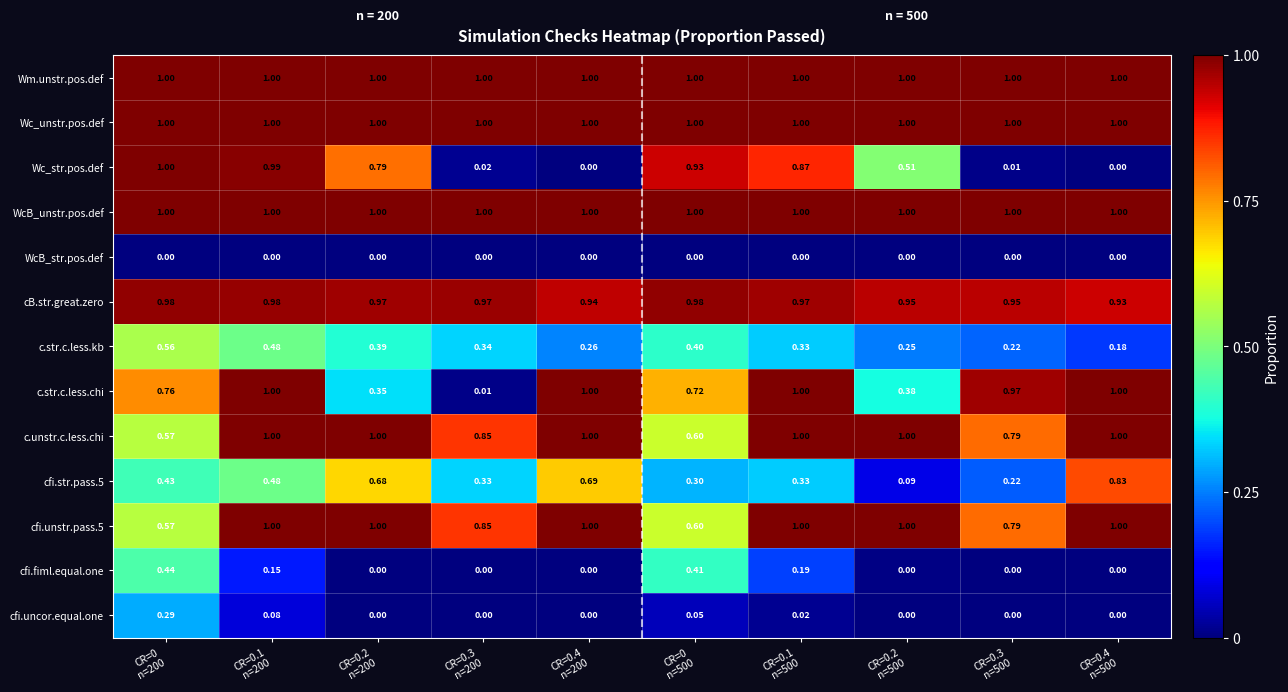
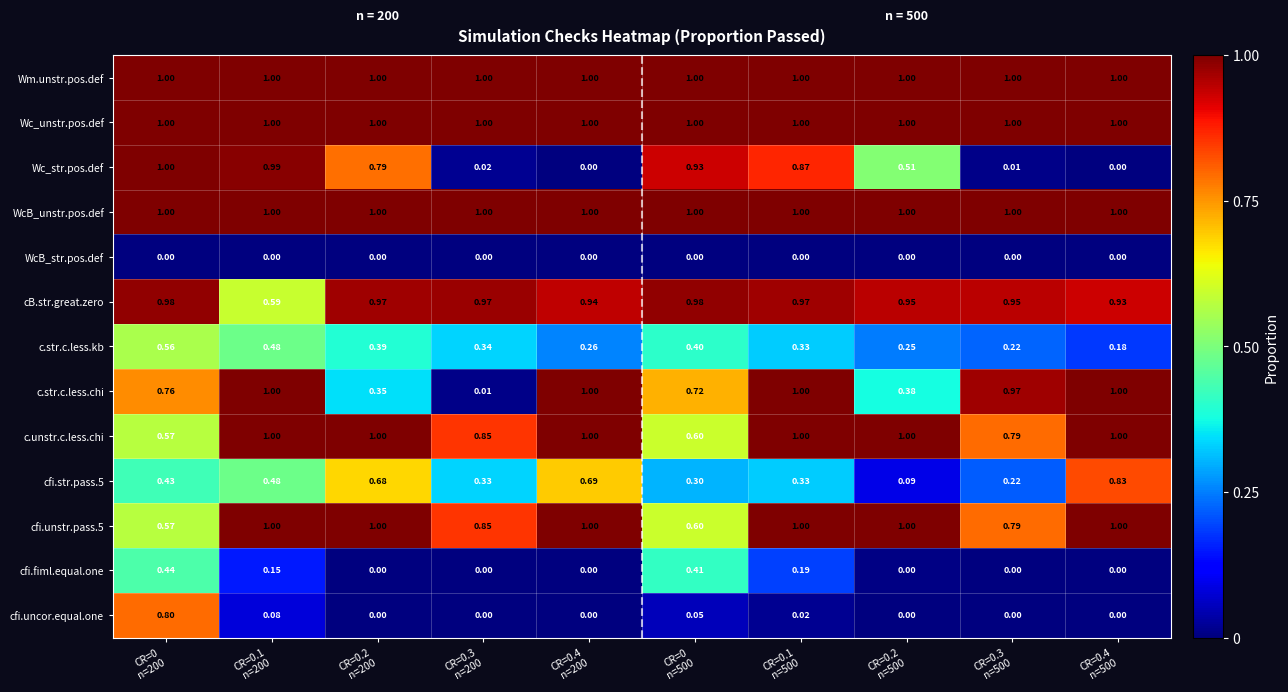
  {
    "Wm.unstr.pos.def": {
      "CR=0 n=200": 1.00,
      "CR=0.1 n=200": 1.00,
      "CR=0.2 n=200": 1.00,
      "CR=0.3 n=200": 1.00,
      "CR=0.4 n=200": 1.00,
      "CR=0 n=500": 1.00,
      "CR=0.1 n=500": 1.00,
      "CR=0.2 n=500": 1.00,
      "CR=0.3 n=500": 1.00,
      "CR=0.4 n=500": 1.00
    },
    "Wc_unstr.pos.def": {
      "CR=0 n=200": 1.00,
      "CR=0.1 n=200": 1.00,
      "CR=0.2 n=200": 1.00,
      "CR=0.3 n=200": 1.00,
      "CR=0.4 n=200": 1.00,
      "CR=0 n=500": 1.00,
      "CR=0.1 n=500": 1.00,
      "CR=0.2 n=500": 1.00,
      "CR=0.3 n=500": 1.00,
      "CR=0.4 n=500": 1.00
    },
    "Wc_str.pos.def": {
      "CR=0 n=200": 1.00,
      "CR=0.1 n=200": 0.99,
      "CR=0.2 n=200": 0.79,
      "CR=0.3 n=200": 0.02,
      "CR=0.4 n=200": 0.00,
      "CR=0 n=500": 0.93,
      "CR=0.1 n=500": 0.87,
      "CR=0.2 n=500": 0.51,
      "CR=0.3 n=500": 0.01,
      "CR=0.4 n=500": 0.00
    },
    "WcB_unstr.pos.def": {
      "CR=0 n=200": 1.00,
      "CR=0.1 n=200": 1.00,
      "CR=0.2 n=200": 1.00,
      "CR=0.3 n=200": 1.00,
      "CR=0.4 n=200": 1.00,
      "CR=0 n=500": 1.00,
      "CR=0.1 n=500": 1.00,
      "CR=0.2 n=500": 1.00,
      "CR=0.3 n=500": 1.00,
      "CR=0.4 n=500": 1.00
    },
    "WcB_str.pos.def": {
      "CR=0 n=200": 0.00,
      "CR=0.1 n=200": 0.00,
      "CR=0.2 n=200": 0.00,
      "CR=0.3 n=200": 0.00,
      "CR=0.4 n=200": 0.00,
      "CR=0 n=500": 0.00,
      "CR=0.1 n=500": 0.00,
      "CR=0.2 n=500": 0.00,
      "CR=0.3 n=500": 0.00,
      "CR=0.4 n=500": 0.00
    },
    "cB.str.great.zero": {
      "CR=0 n=200": 0.98,
-     "CR=0.1 n=200": 0.98,
+     "CR=0.1 n=200": 0.59,
      "CR=0.2 n=200": 0.97,
      "CR=0.3 n=200": 0.97,
      "CR=0.4 n=200": 0.94,
      "CR=0 n=500": 0.98,
      "CR=0.1 n=500": 0.97,
      "CR=0.2 n=500": 0.95,
      "CR=0.3 n=500": 0.95,
      "CR=0.4 n=500": 0.93
    },
    "c.str.c.less.kb": {
      "CR=0 n=200": 0.56,
      "CR=0.1 n=200": 0.48,
      "CR=0.2 n=200": 0.39,
      "CR=0.3 n=200": 0.34,
      "CR=0.4 n=200": 0.26,
      "CR=0 n=500": 0.40,
      "CR=0.1 n=500": 0.33,
      "CR=0.2 n=500": 0.25,
      "CR=0.3 n=500": 0.22,
      "CR=0.4 n=500": 0.18
    },
    "c.str.c.less.chi": {
      "CR=0 n=200": 0.76,
      "CR=0.1 n=200": 1.00,
      "CR=0.2 n=200": 0.35,
      "CR=0.3 n=200": 0.01,
      "CR=0.4 n=200": 1.00,
      "CR=0 n=500": 0.72,
      "CR=0.1 n=500": 1.00,
      "CR=0.2 n=500": 0.38,
      "CR=0.3 n=500": 0.97,
      "CR=0.4 n=500": 1.00
    },
    "c.unstr.c.less.chi": {
      "CR=0 n=200": 0.57,
      "CR=0.1 n=200": 1.00,
      "CR=0.2 n=200": 1.00,
      "CR=0.3 n=200": 0.85,
      "CR=0.4 n=200": 1.00,
      "CR=0 n=500": 0.60,
      "CR=0.1 n=500": 1.00,
      "CR=0.2 n=500": 1.00,
      "CR=0.3 n=500": 0.79,
      "CR=0.4 n=500": 1.00
    },
    "cfi.str.pass.5": {
      "CR=0 n=200": 0.43,
      "CR=0.1 n=200": 0.48,
      "CR=0.2 n=200": 0.68,
      "CR=0.3 n=200": 0.33,
      "CR=0.4 n=200": 0.69,
      "CR=0 n=500": 0.30,
      "CR=0.1 n=500": 0.33,
      "CR=0.2 n=500": 0.09,
      "CR=0.3 n=500": 0.22,
      "CR=0.4 n=500": 0.83
    },
    "cfi.unstr.pass.5": {
      "CR=0 n=200": 0.57,
      "CR=0.1 n=200": 1.00,
      "CR=0.2 n=200": 1.00,
      "CR=0.3 n=200": 0.85,
      "CR=0.4 n=200": 1.00,
      "CR=0 n=500": 0.60,
      "CR=0.1 n=500": 1.00,
      "CR=0.2 n=500": 1.00,
      "CR=0.3 n=500": 0.79,
      "CR=0.4 n=500": 1.00
    },
    "cfi.fiml.equal.one": {
      "CR=0 n=200": 0.44,
      "CR=0.1 n=200": 0.15,
      "CR=0.2 n=200": 0.00,
      "CR=0.3 n=200": 0.00,
      "CR=0.4 n=200": 0.00,
      "CR=0 n=500": 0.41,
      "CR=0.1 n=500": 0.19,
      "CR=0.2 n=500": 0.00,
      "CR=0.3 n=500": 0.00,
      "CR=0.4 n=500": 0.00
    },
    "cfi.uncor.equal.one": {
-     "CR=0 n=200": 0.29,
+     "CR=0 n=200": 0.80,
      "CR=0.1 n=200": 0.08,
      "CR=0.2 n=200": 0.00,
      "CR=0.3 n=200": 0.00,
      "CR=0.4 n=200": 0.00,
      "CR=0 n=500": 0.05,
      "CR=0.1 n=500": 0.02,
      "CR=0.2 n=500": 0.00,
      "CR=0.3 n=500": 0.00,
      "CR=0.4 n=500": 0.00
    }
  }
